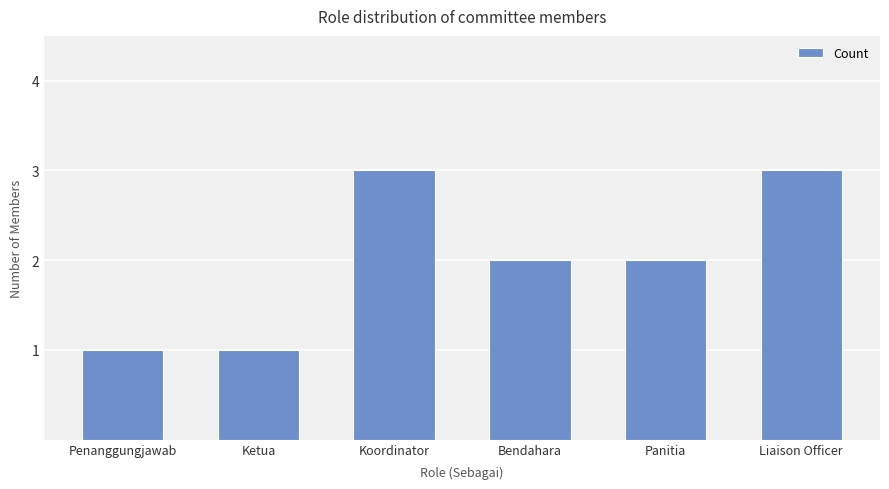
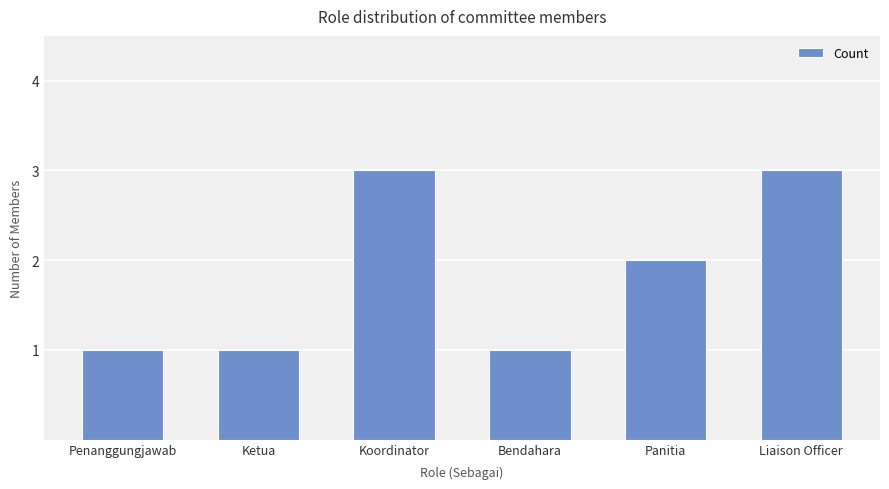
  {
    "Penanggungjawab": 1,
    "Ketua": 1,
    "Koordinator": 3,
-   "Bendahara": 2,
+   "Bendahara": 1,
    "Panitia": 2,
    "Liaison Officer": 3
  }
